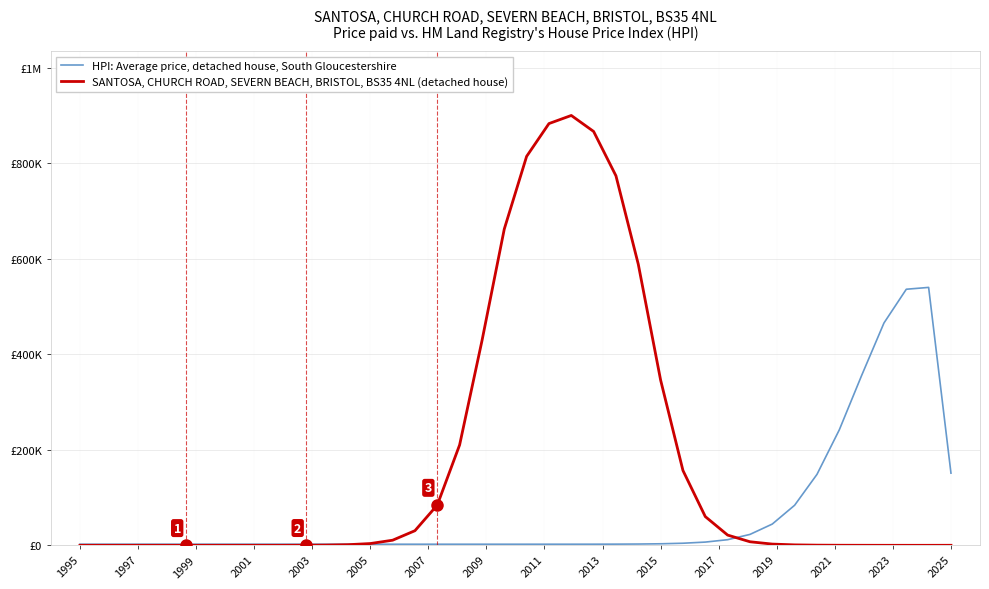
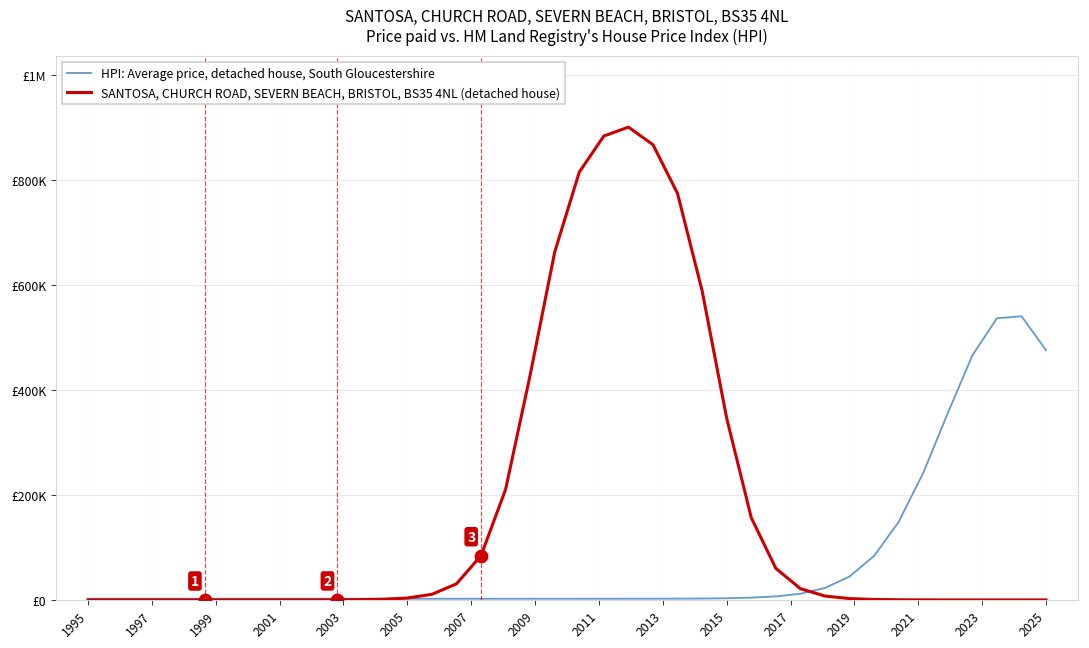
  {
    "HPI: Average price, detached house, South Gloucestershire": {
      "2015": "£0",
-     "2025": "£150000"
+     "2025": "£480000"
    }
  }
